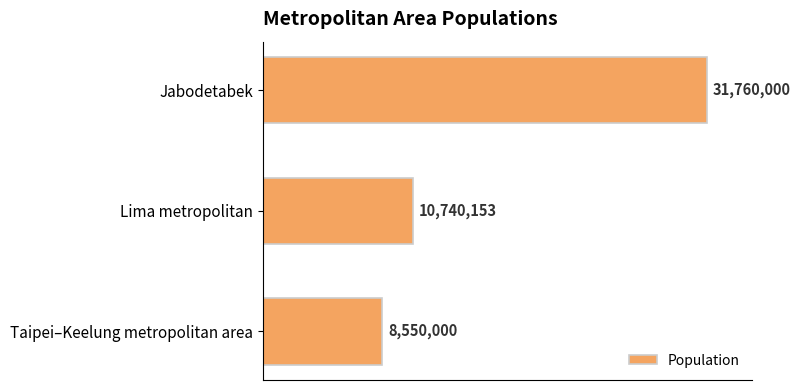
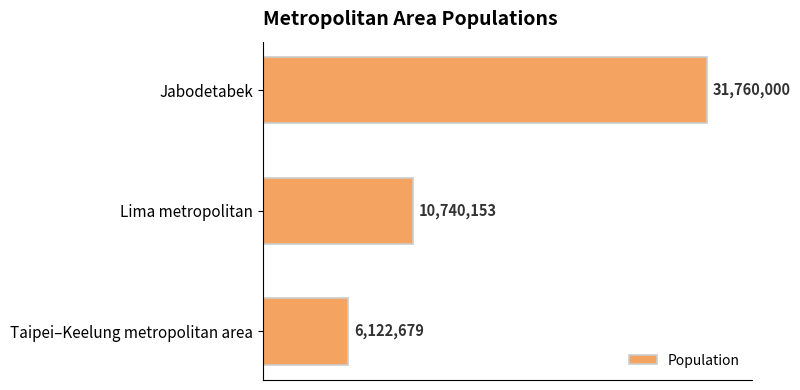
  {
    "Jabodetabek": "31,760,000",
    "Lima metropolitan": "10,740,153",
-   "Taipei–Keelung metropolitan area": "8,550,000"
+   "Taipei–Keelung metropolitan area": "6,122,679"
  }
